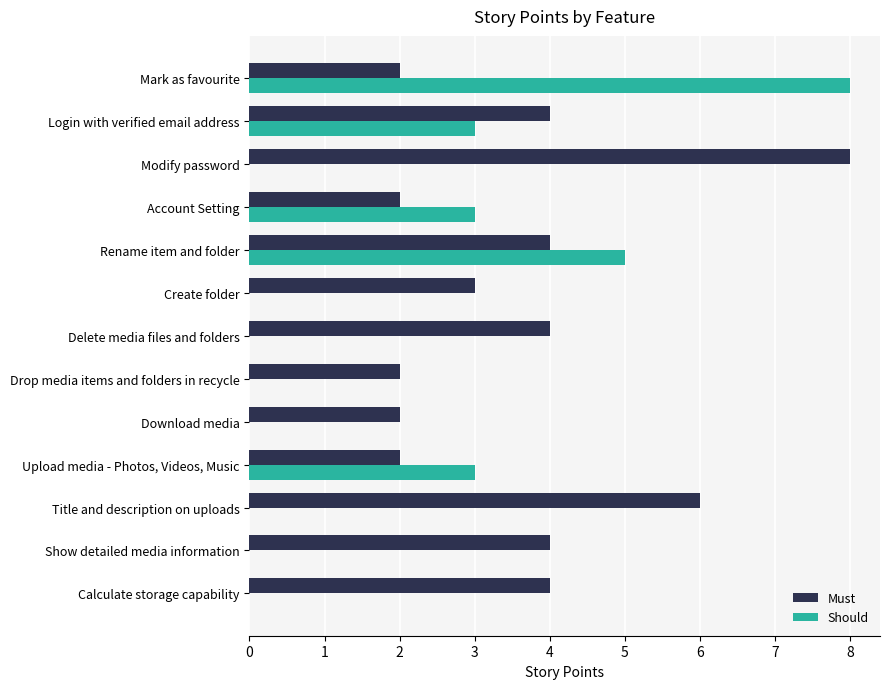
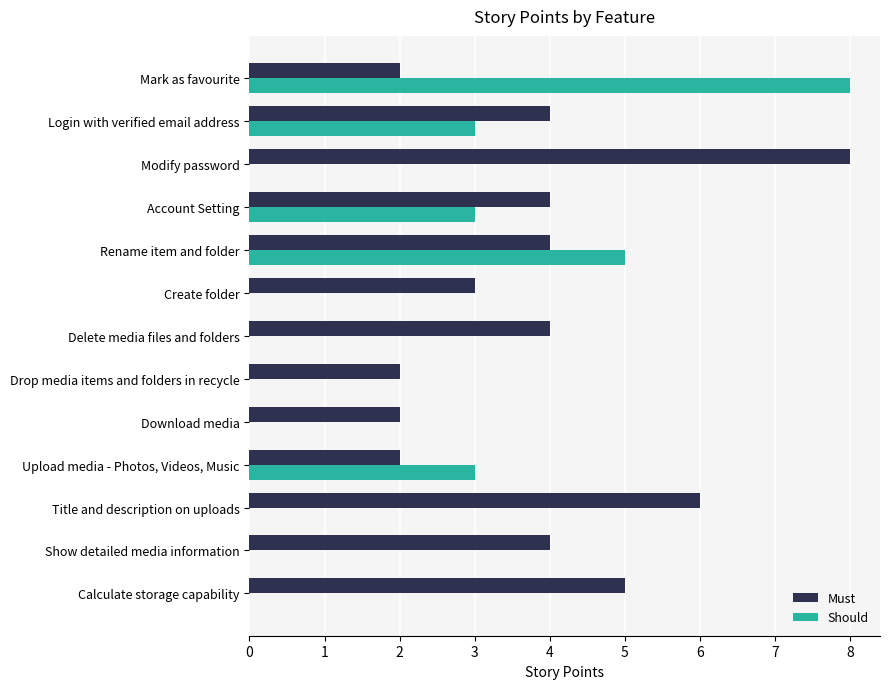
  {
    "Must": {
      "Mark as favourite": 2,
      "Login with verified email address": 4,
      "Modify password": 8,
-     "Account Setting": 2,
+     "Account Setting": 4,
      "Rename item and folder": 4,
      "Create folder": 3,
      "Delete media files and folders": 4,
      "Drop media items and folders in recycle": 2,
      "Download media": 2,
      "Upload media - Photos, Videos, Music": 2,
      "Title and description on uploads": 6,
      "Show detailed media information": 4,
-     "Calculate storage capability": 4
+     "Calculate storage capability": 5
    },
    "Should": {
      "Mark as favourite": 8,
      "Login with verified email address": 3,
      "Modify password": 0,
      "Account Setting": 3,
      "Rename item and folder": 5,
      "Create folder": 0,
      "Delete media files and folders": 0,
      "Drop media items and folders in recycle": 0,
      "Download media": 0,
      "Upload media - Photos, Videos, Music": 3,
      "Title and description on uploads": 0,
      "Show detailed media information": 0,
      "Calculate storage capability": 0
    }
  }
